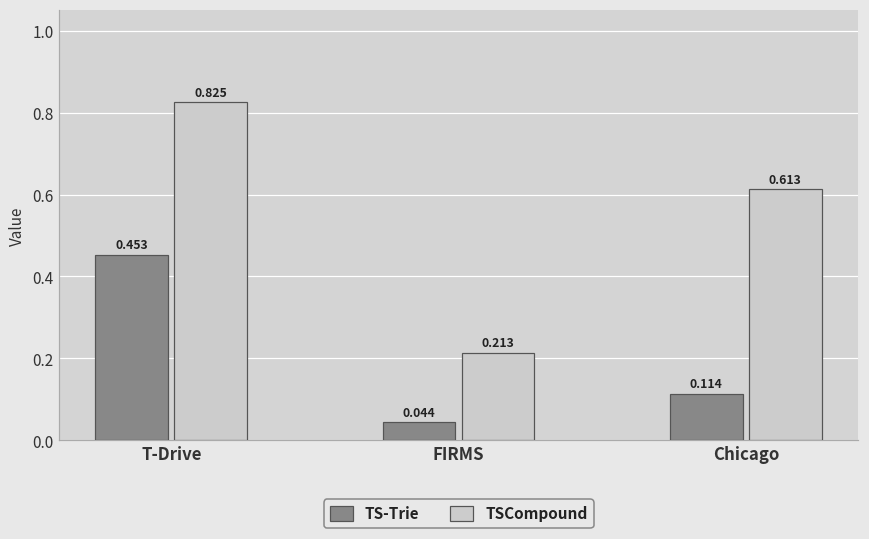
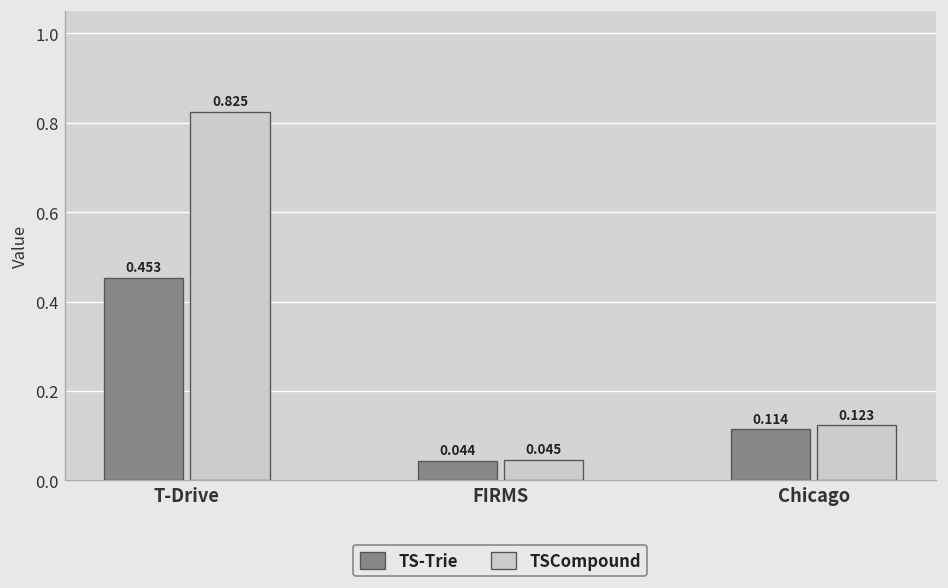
  {
    "TS-Trie": {
      "T-Drive": 0.453,
      "FIRMS": 0.044,
      "Chicago": 0.114
    },
    "TSCompound": {
      "T-Drive": 0.825,
-     "FIRMS": 0.213,
-     "Chicago": 0.613
+     "FIRMS": 0.045,
+     "Chicago": 0.123
    }
  }
